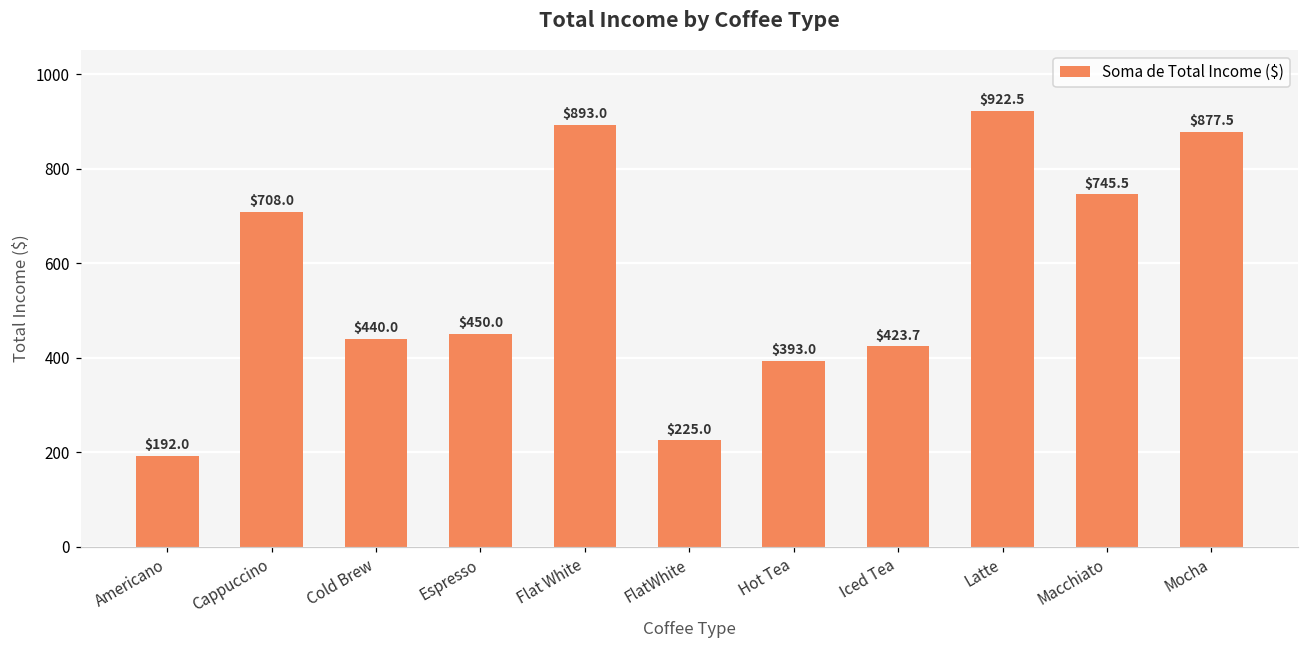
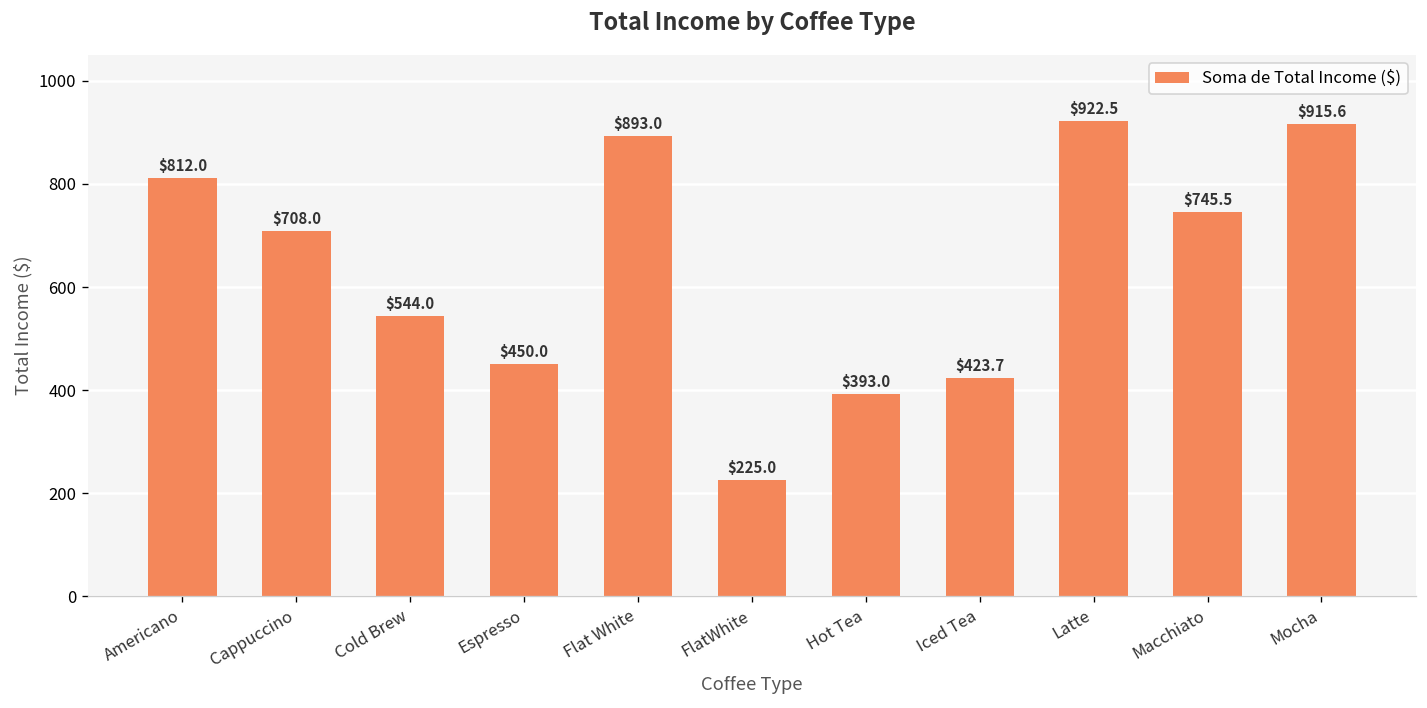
  {
-   "Americano": "$192.0",
+   "Americano": "$812.0",
    "Cappuccino": "$708.0",
-   "Cold Brew": "$440.0",
+   "Cold Brew": "$544.0",
    "Espresso": "$450.0",
    "Flat White": "$893.0",
    "FlatWhite": "$225.0",
    "Hot Tea": "$393.0",
    "Iced Tea": "$423.7",
    "Latte": "$922.5",
    "Macchiato": "$745.5",
-   "Mocha": "$877.5"
+   "Mocha": "$915.6"
  }
